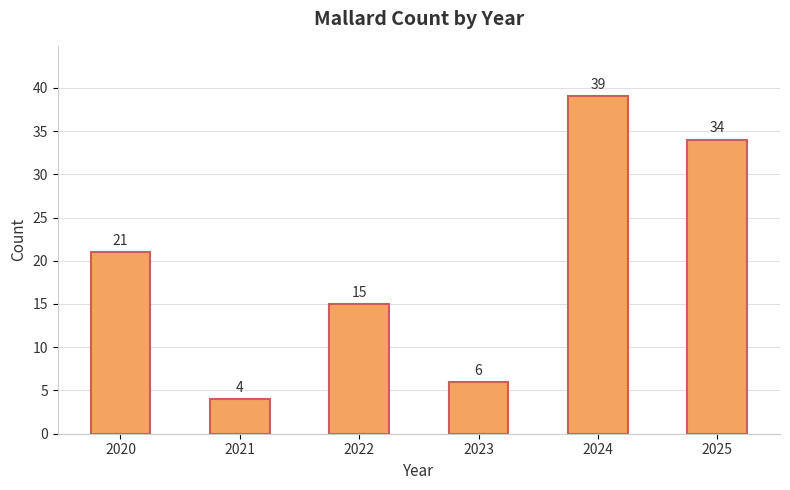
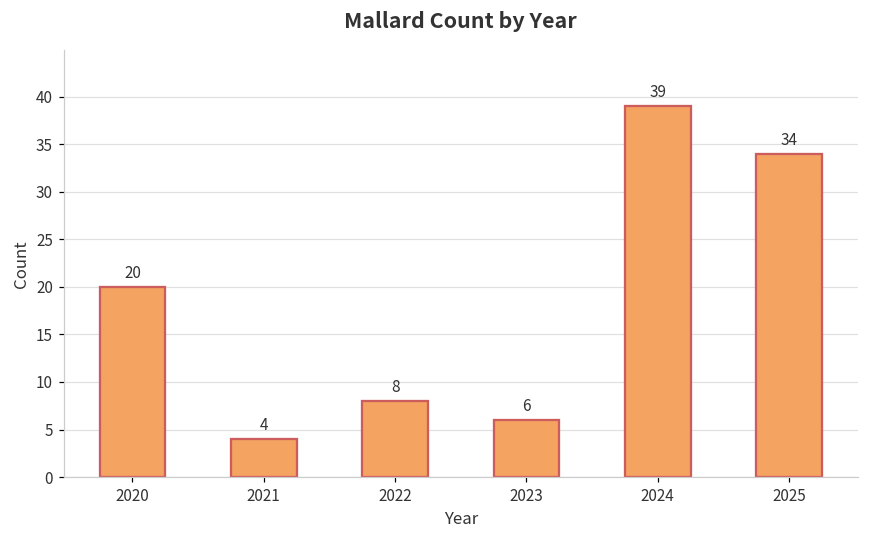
  {
-   "2020": 21,
+   "2020": 20,
    "2021": 4,
-   "2022": 15,
+   "2022": 8,
    "2023": 6,
    "2024": 39,
    "2025": 34
  }
